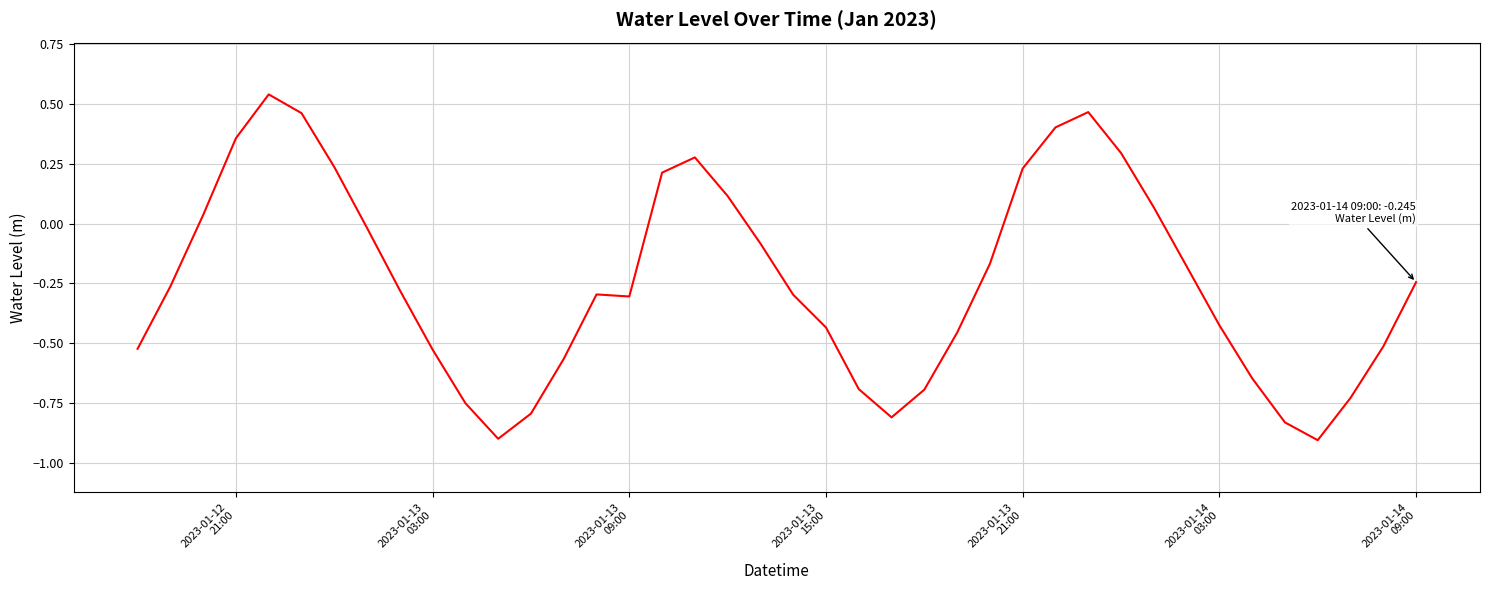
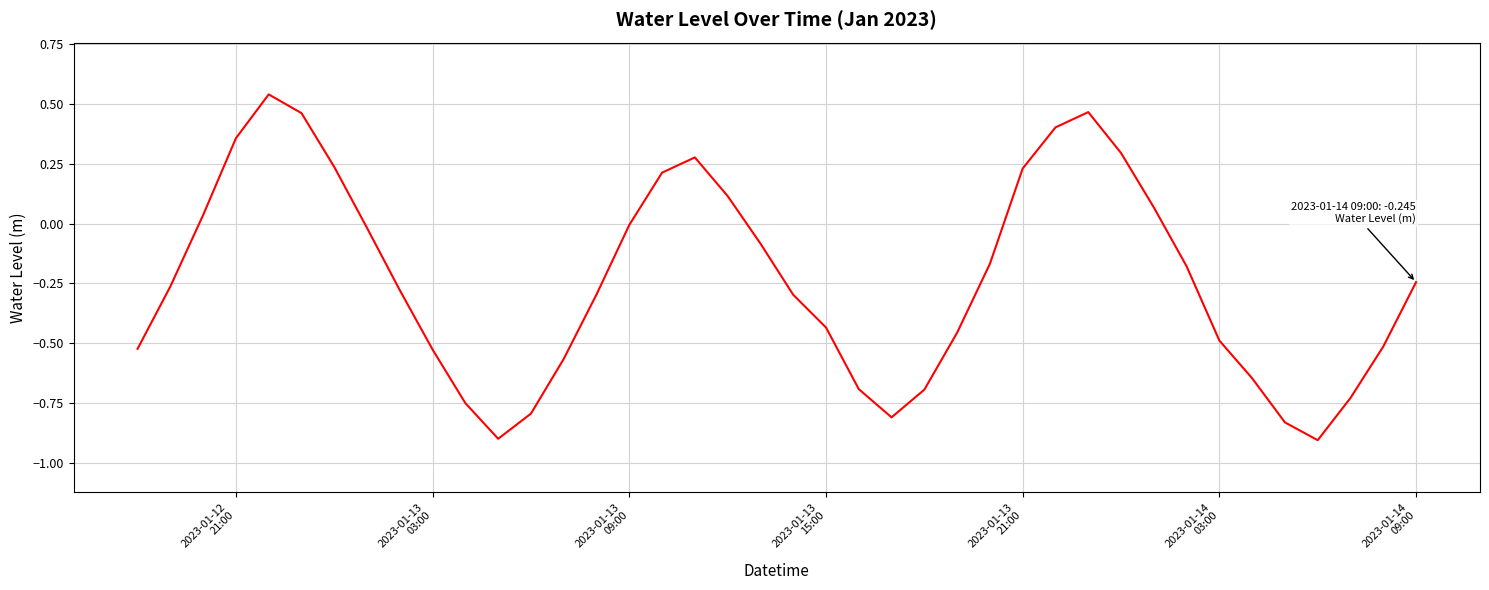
  {
    "2023-01-12 21:00": 0.36,
    "2023-01-13 03:00": -0.53,
-   "2023-01-13 09:00": -0.30,
+   "2023-01-13 09:00": -0.01,
    "2023-01-13 15:00": -0.43,
    "2023-01-13 21:00": 0.23,
-   "2023-01-14 03:00": -0.42
+   "2023-01-14 03:00": -0.49
  }
